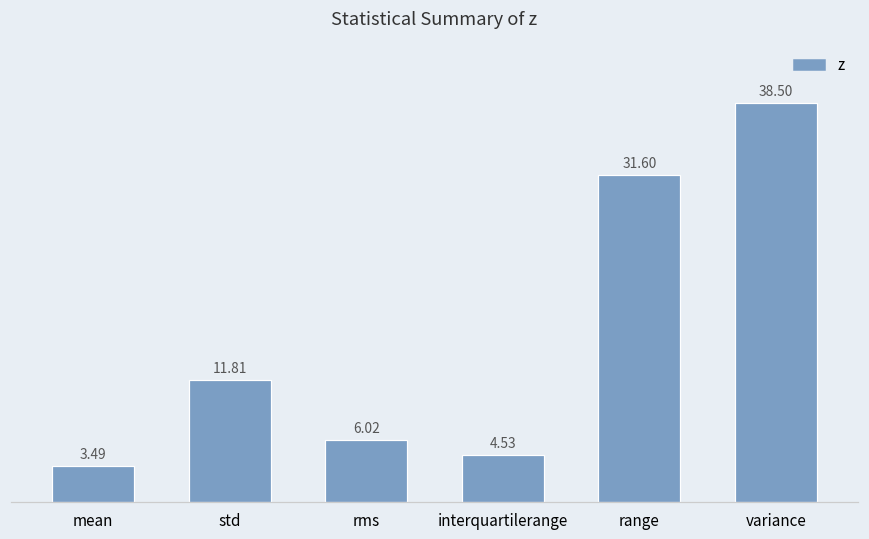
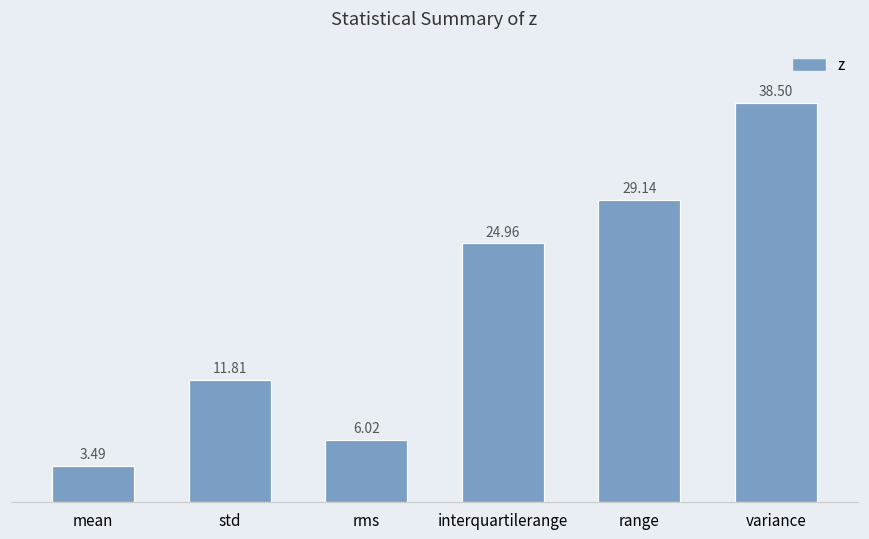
  {
    "mean": 3.49,
    "std": 11.81,
    "rms": 6.02,
-   "interquartilerange": 4.53,
-   "range": 31.60,
+   "interquartilerange": 24.96,
+   "range": 29.14,
    "variance": 38.50
  }
